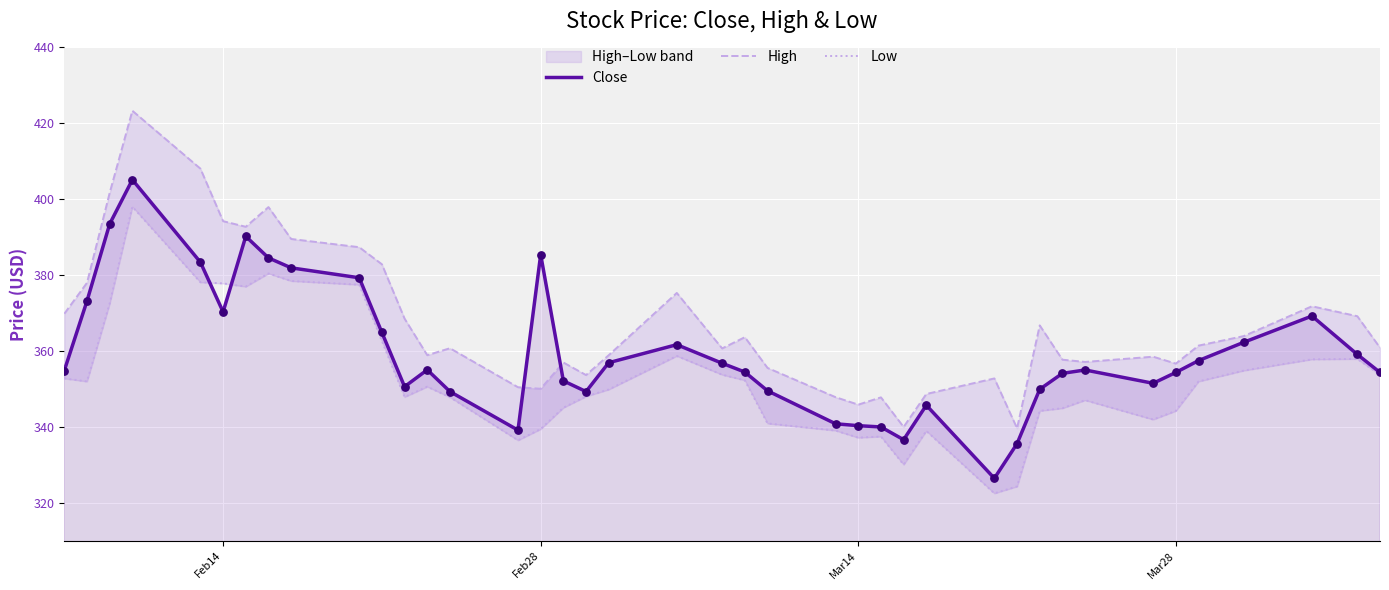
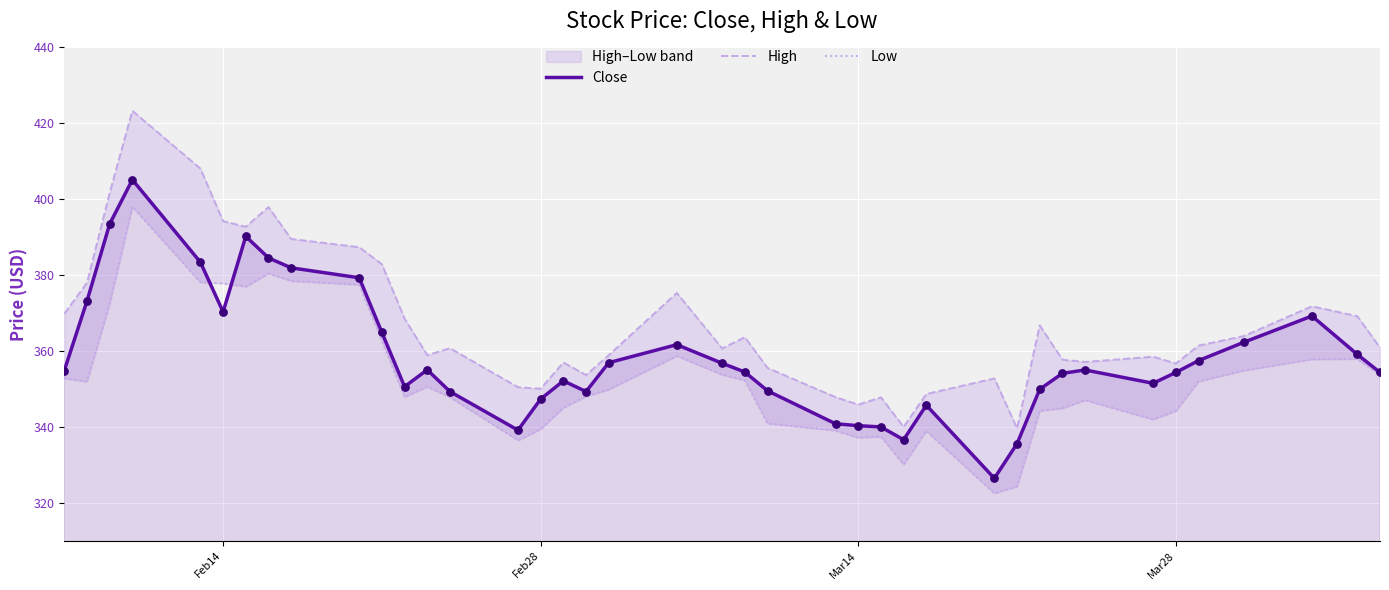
  {
    "Close": {
      "Feb14": 370,
-     "Feb28": 385,
+     "Feb28": 347,
      "Mar14": 340,
      "Mar28": 354
    }
  }
